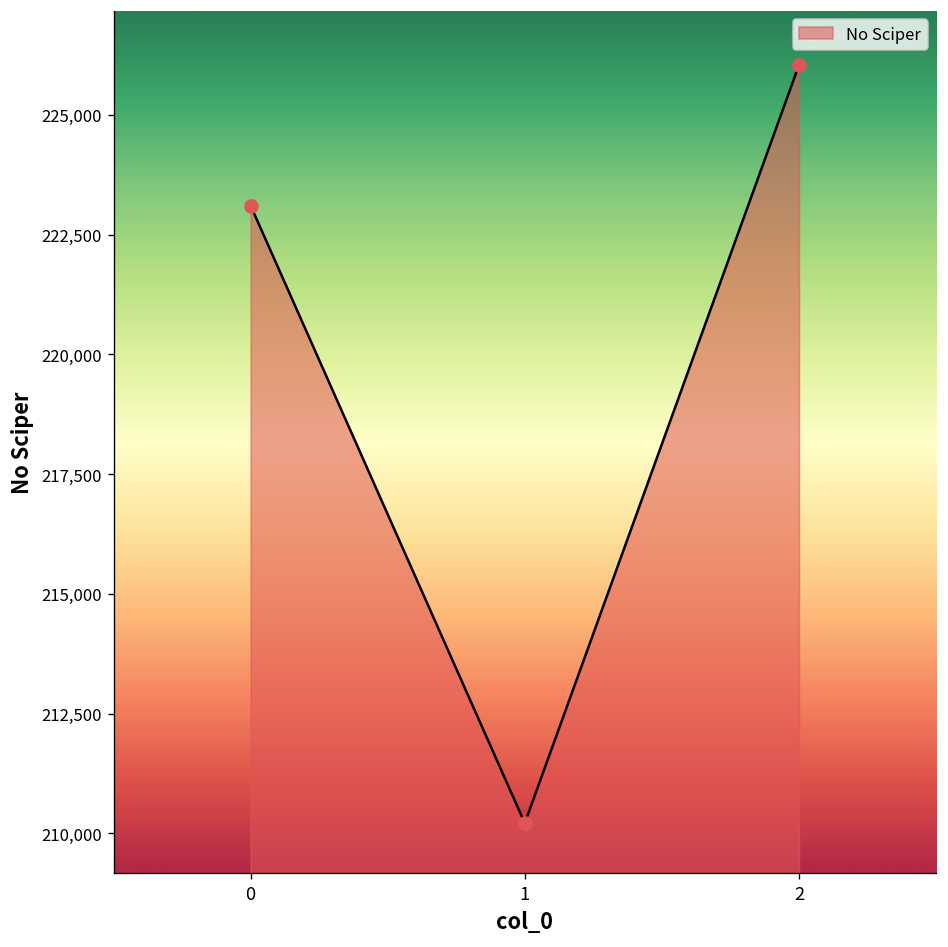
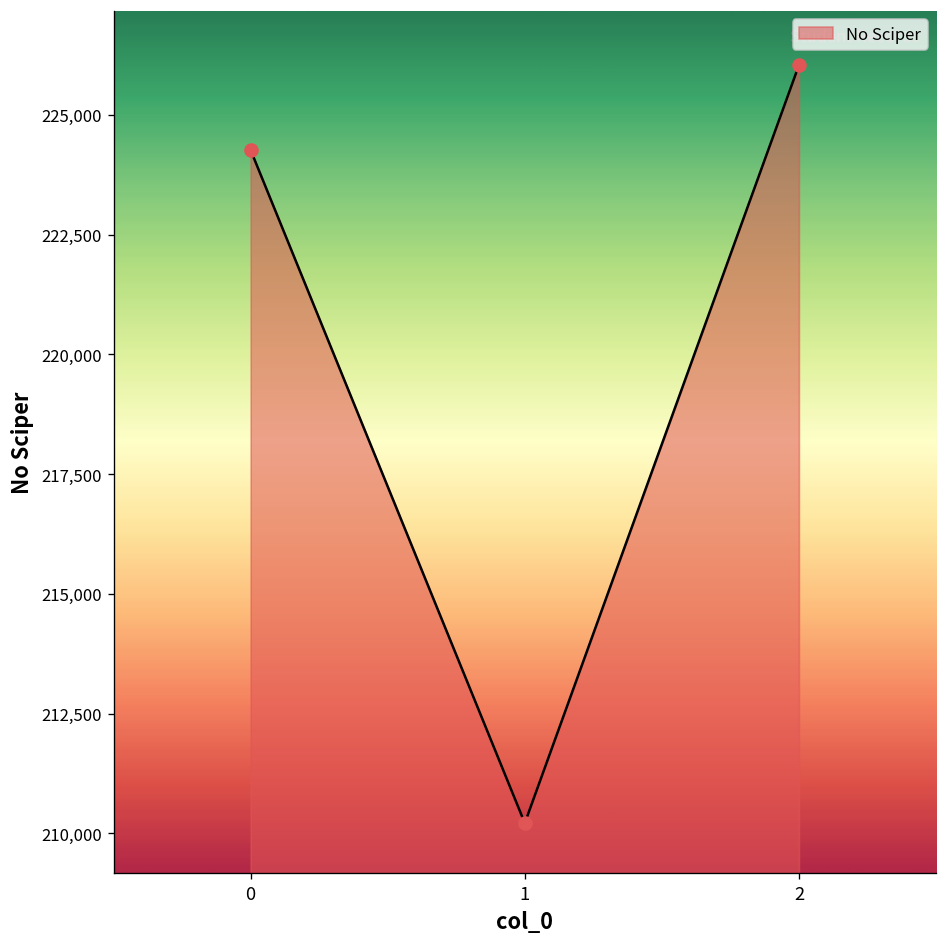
  {
-   "0": "223,100",
+   "0": "224,300",
    "1": "210,200",
    "2": "226,000"
  }
